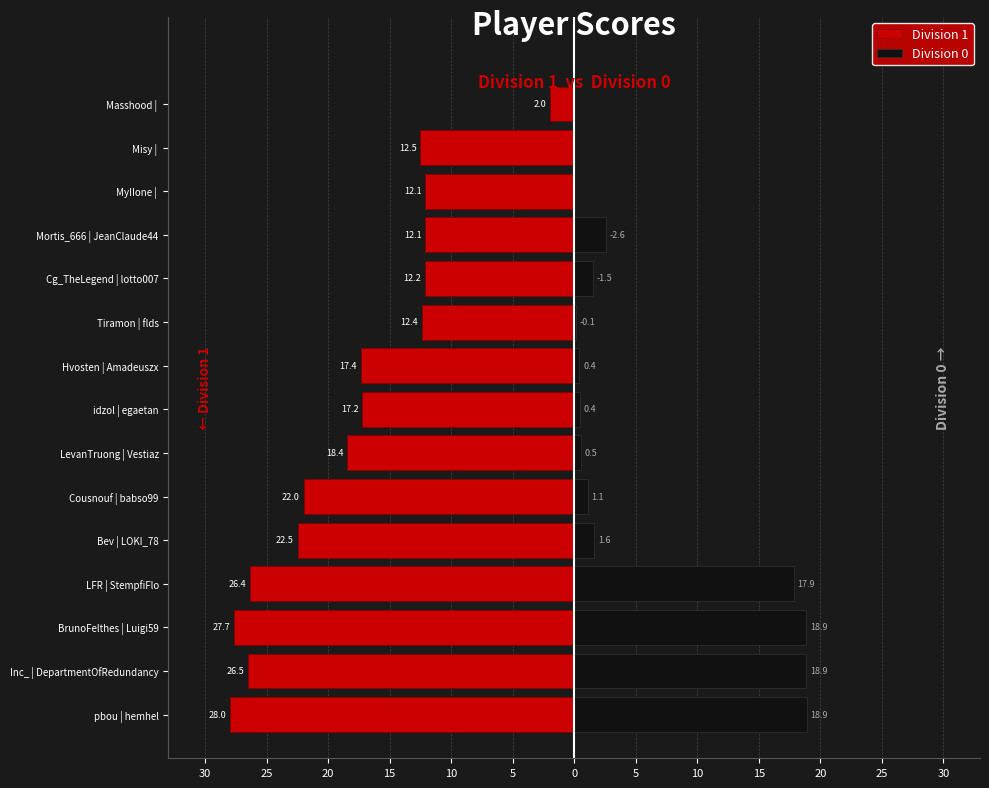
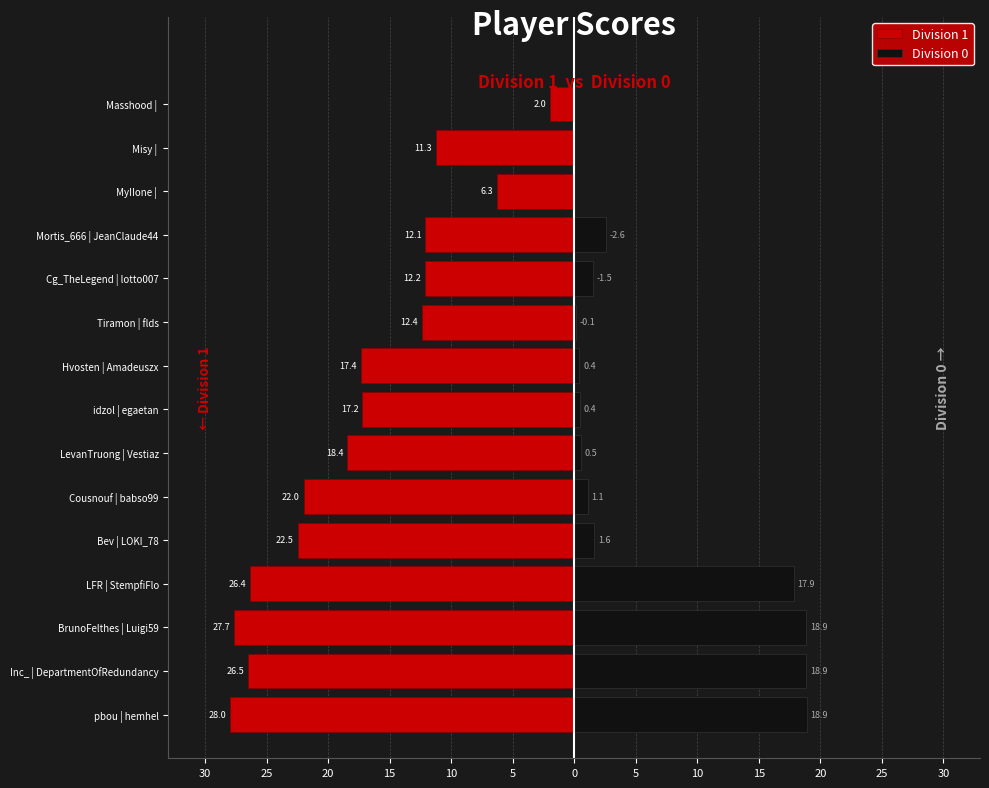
  {
    "Division 1": {
-     "Misy |": 12.5,
-     "MyIIone |": 12.1
+     "Misy |": 11.3,
+     "MyIIone |": 6.3
    },
    "Division 0": {
      "Masshood |": 0,
      "Hvosten | Amadeuszx": 0.4,
      "idzol | egaetan": 0.4,
      "LevanTruong | Vestiaz": 0.5,
      "Cousnouf | babso99": 1.1,
      "Bev | LOKI_78": 1.6,
      "LFR | StempfiFlo": 17.9,
      "BrunoFelthes | Luigi59": 18.9,
      "Inc_ | DepartmentOfRedundancy": 18.9,
      "pbou | hemhel": 18.9
    }
  }
